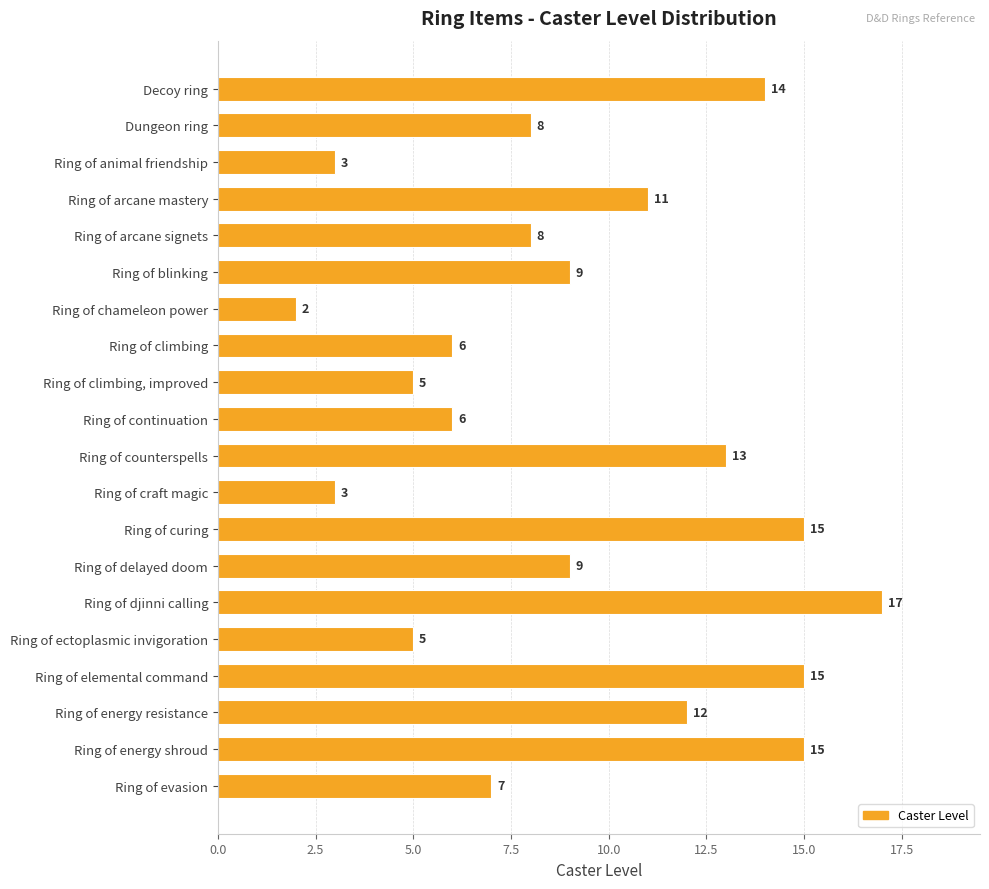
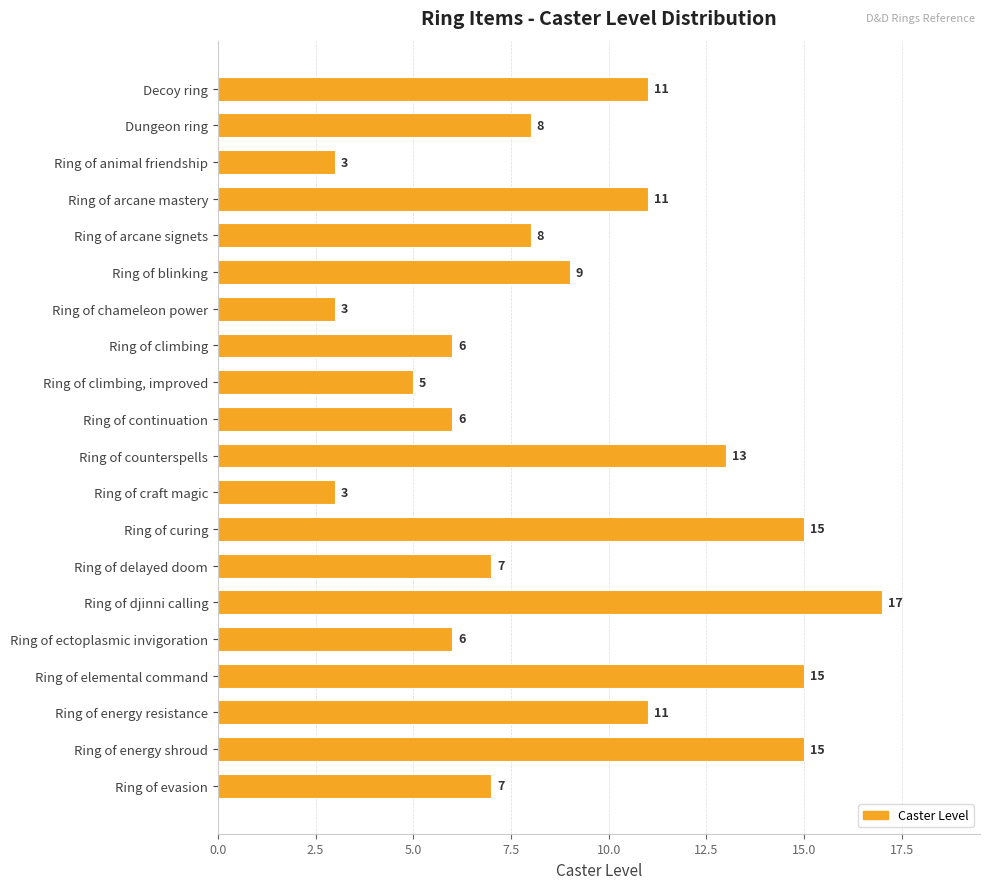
  {
-   "Decoy ring": 14,
+   "Decoy ring": 11,
    "Dungeon ring": 8,
    "Ring of animal friendship": 3,
    "Ring of arcane mastery": 11,
    "Ring of arcane signets": 8,
    "Ring of blinking": 9,
-   "Ring of chameleon power": 2,
+   "Ring of chameleon power": 3,
    "Ring of climbing": 6,
    "Ring of climbing, improved": 5,
    "Ring of continuation": 6,
    "Ring of counterspells": 13,
    "Ring of craft magic": 3,
    "Ring of curing": 15,
-   "Ring of delayed doom": 9,
+   "Ring of delayed doom": 7,
    "Ring of djinni calling": 17,
-   "Ring of ectoplasmic invigoration": 5,
+   "Ring of ectoplasmic invigoration": 6,
    "Ring of elemental command": 15,
-   "Ring of energy resistance": 12,
+   "Ring of energy resistance": 11,
    "Ring of energy shroud": 15,
    "Ring of evasion": 7
  }
